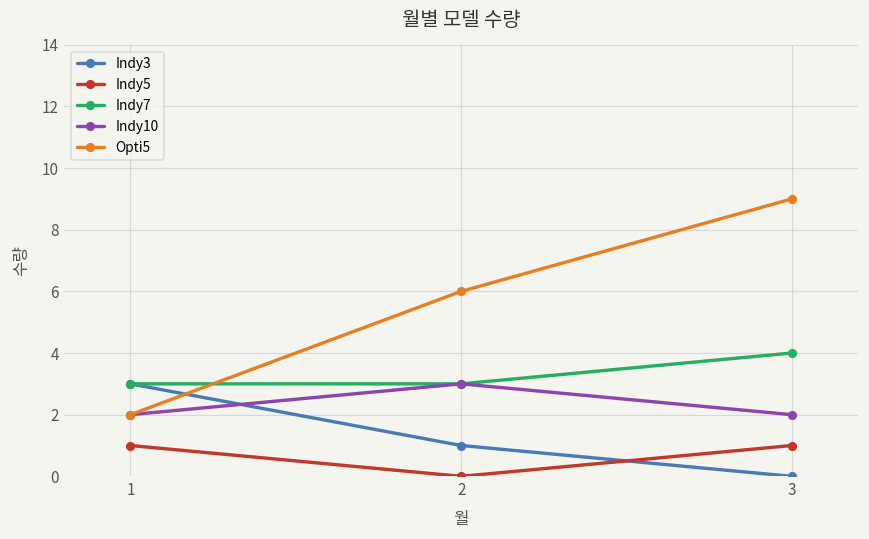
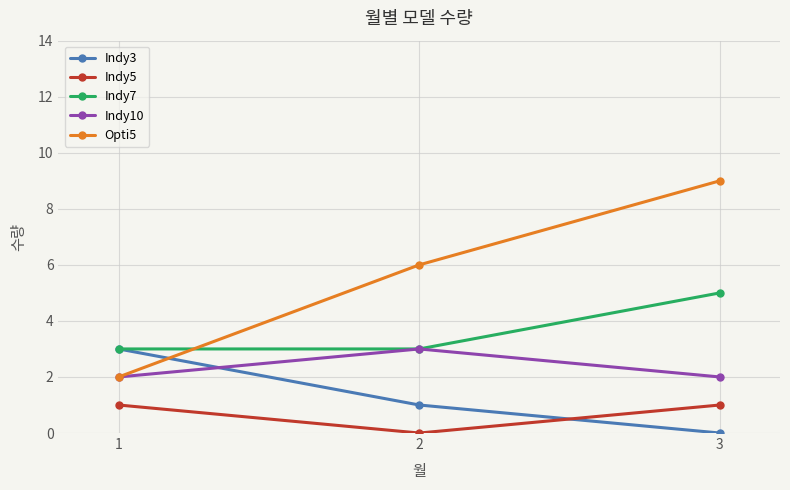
  {
    "Indy3": {
      "2": 1,
      "3": 0
    },
    "Indy5": {
      "1": 1,
      "2": 0,
      "3": 1
    },
    "Indy7": {
-     "3": 4
+     "3": 5
    },
    "Indy10": {
      "3": 2
    },
    "Opti5": {
      "2": 6,
      "3": 9
    }
  }
